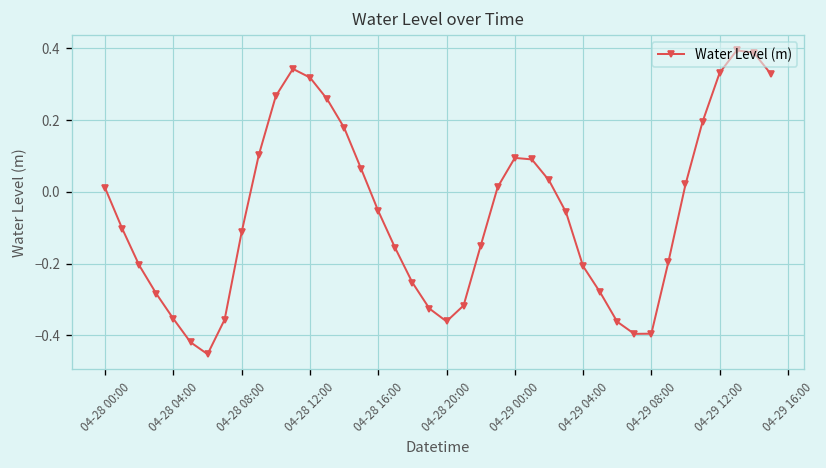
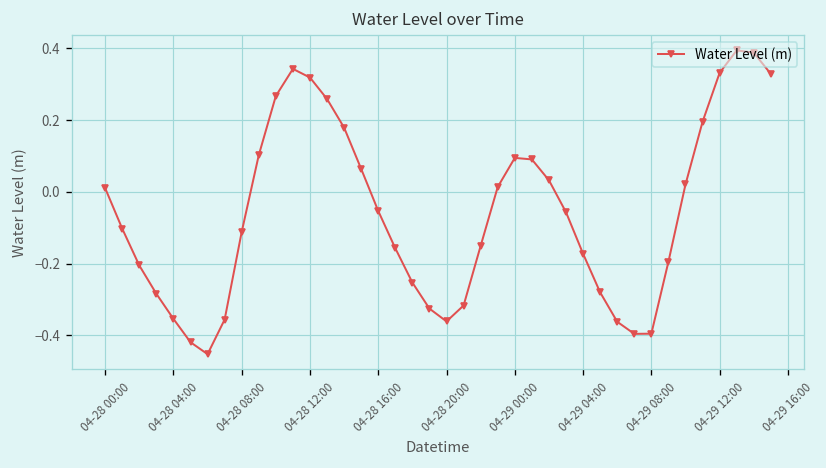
  {
    "04-28 00:00": 0.01,
    "04-28 04:00": -0.35,
    "04-28 08:00": -0.11,
    "04-28 12:00": 0.32,
    "04-28 16:00": -0.05,
    "04-28 20:00": -0.36,
    "04-29 00:00": 0.09,
-   "04-29 04:00": -0.21,
+   "04-29 04:00": -0.17,
    "04-29 08:00": -0.40,
    "04-29 12:00": 0.33
  }
